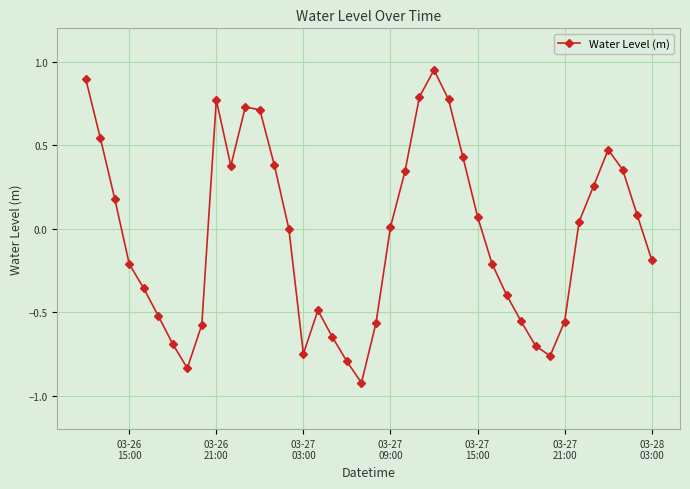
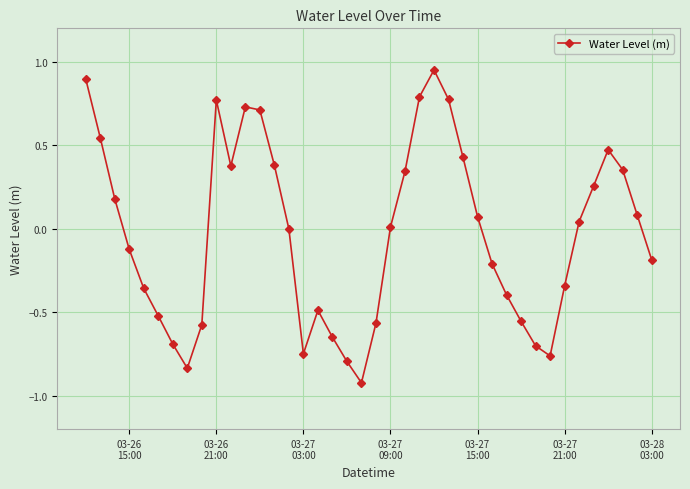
  {
-   "03-26 15:00": -0.21,
+   "03-26 15:00": -0.12,
    "03-26 21:00": 0.77,
    "03-27 03:00": -0.75,
    "03-27 09:00": 0.01,
    "03-27 15:00": 0.07,
-   "03-27 21:00": -0.56,
+   "03-27 21:00": -0.34,
    "03-28 03:00": -0.19
  }
